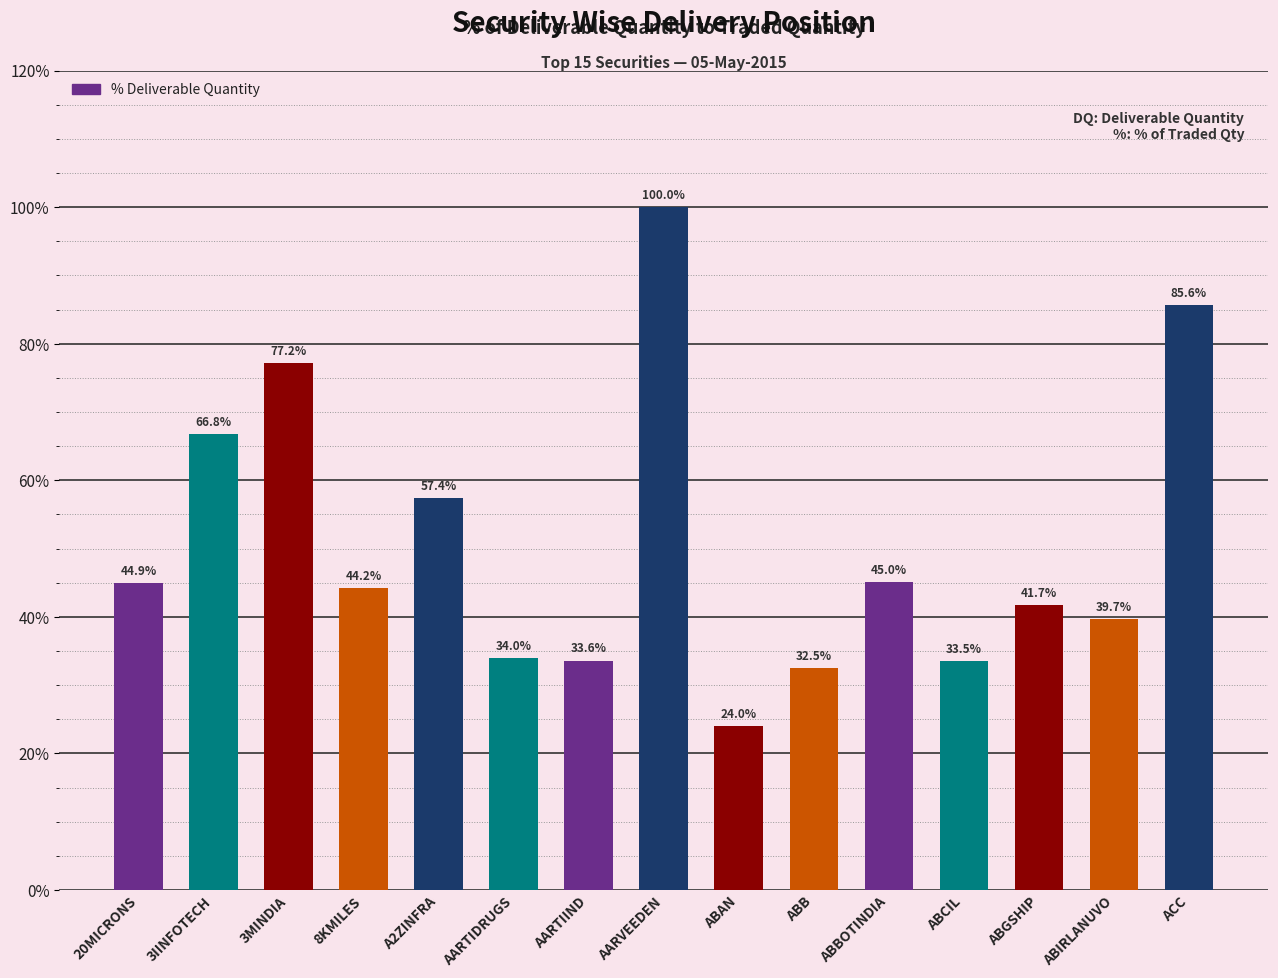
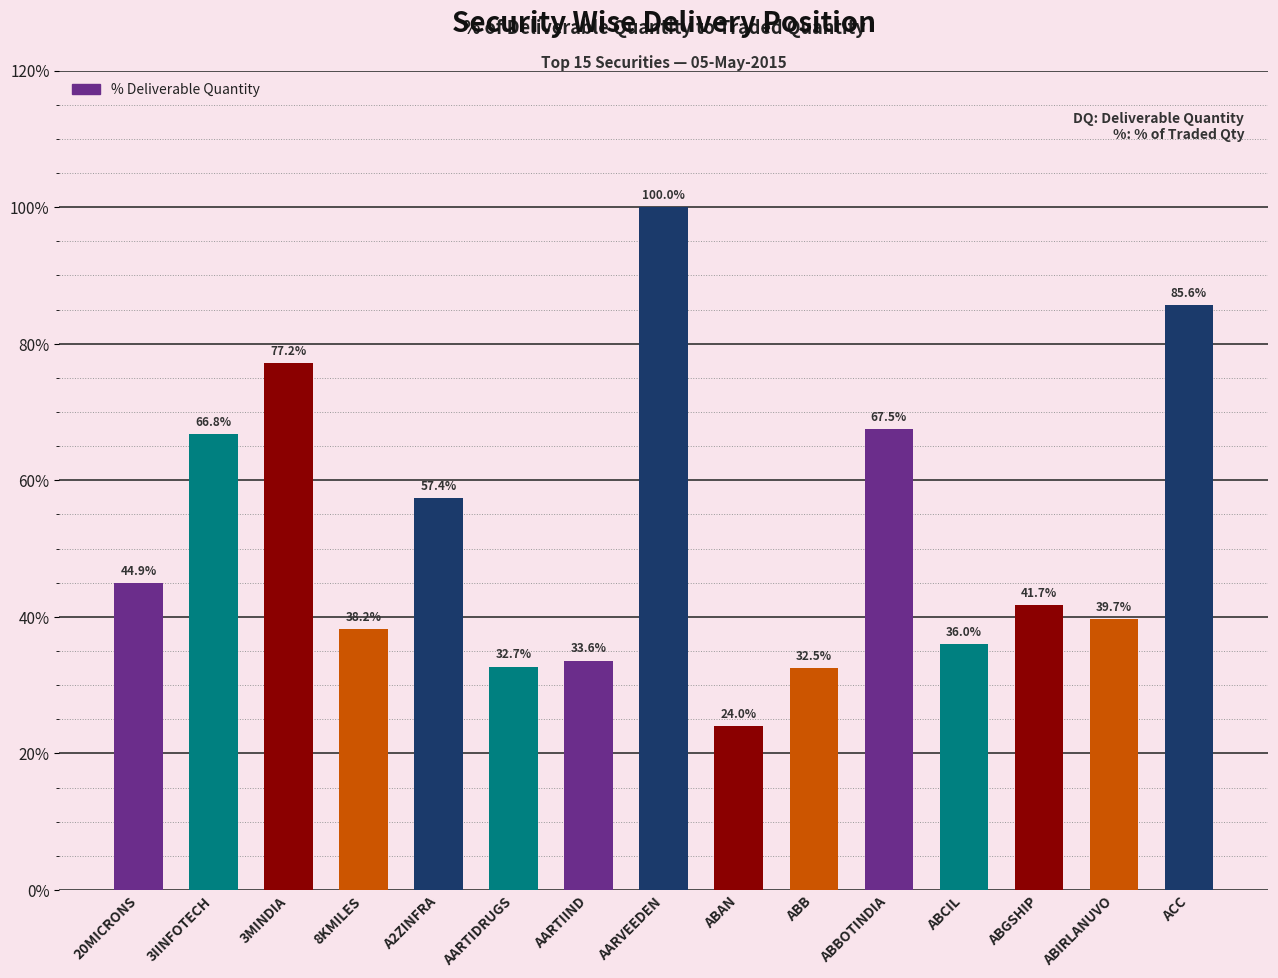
  {
    "20MICRONS": "44.9%",
    "3IINFOTECH": "66.8%",
    "3MINDIA": "77.2%",
-   "8KMILES": "44.2%",
+   "8KMILES": "38.2%",
    "A2ZINFRA": "57.4%",
-   "AARTIDRUGS": "34.0%",
+   "AARTIDRUGS": "32.7%",
    "AARTIIND": "33.6%",
    "AARVEEDEN": "100.0%",
    "ABAN": "24.0%",
    "ABB": "32.5%",
-   "ABBOTINDIA": "45.0%",
-   "ABCIL": "33.5%",
+   "ABBOTINDIA": "67.5%",
+   "ABCIL": "36.0%",
    "ABGSHIP": "41.7%",
    "ABIRLANUVO": "39.7%",
    "ACC": "85.6%"
  }
